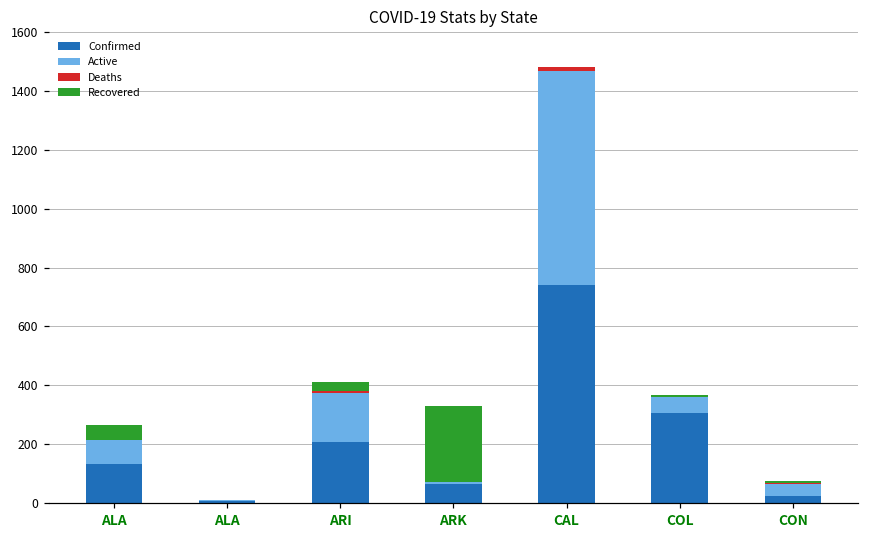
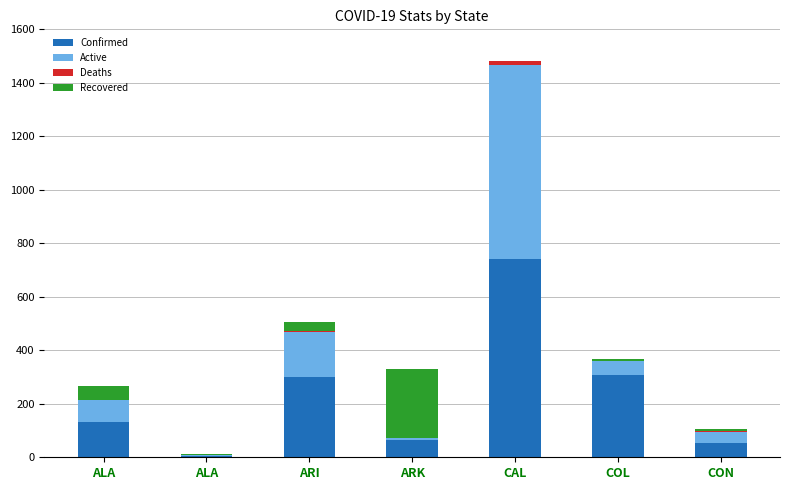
  {
    "Confirmed": {
-     "ARI": 210,
+     "ARI": 300,
      "ARK": 70,
      "CAL": 740,
      "COL": 310,
-     "CON": 20
+     "CON": 50
    },
    "Active": {
      "ARI": 170,
      "CAL": 730,
      "COL": 50,
      "CON": 40
    },
    "Deaths": {
      "CAL": 10
    },
    "Recovered": {
      "ARI": 30,
      "ARK": 260,
      "CAL": 0
    }
  }
